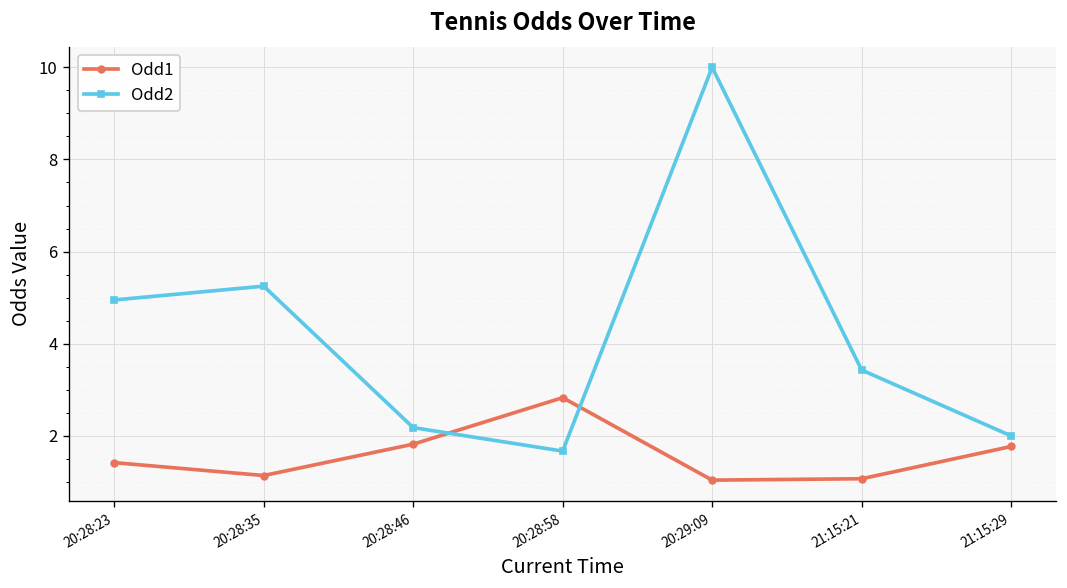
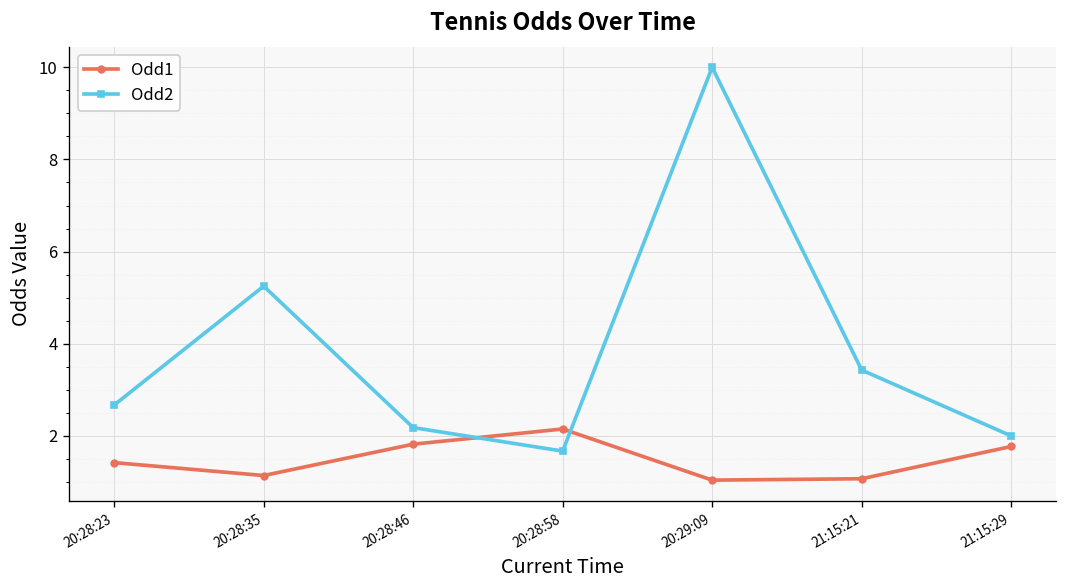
  {
    "Odd1": {
      "20:28:23": 1.4,
      "20:28:35": 1.1,
      "20:28:46": 1.8,
-     "20:28:58": 2.8,
+     "20:28:58": 2.2,
      "20:29:09": 1.0,
      "21:15:21": 1.1,
      "21:15:29": 1.8
    },
    "Odd2": {
-     "20:28:23": 5.0,
+     "20:28:23": 2.7,
      "20:28:35": 5.3,
      "20:28:46": 2.2,
      "20:28:58": 1.7,
      "20:29:09": 10.0,
      "21:15:21": 3.4,
      "21:15:29": 2.0
    }
  }
